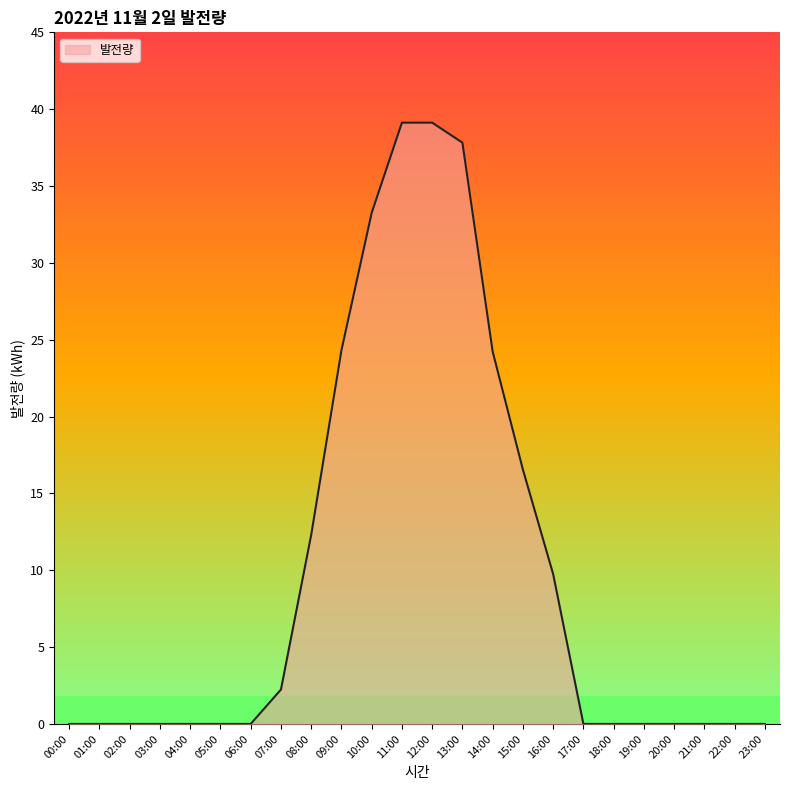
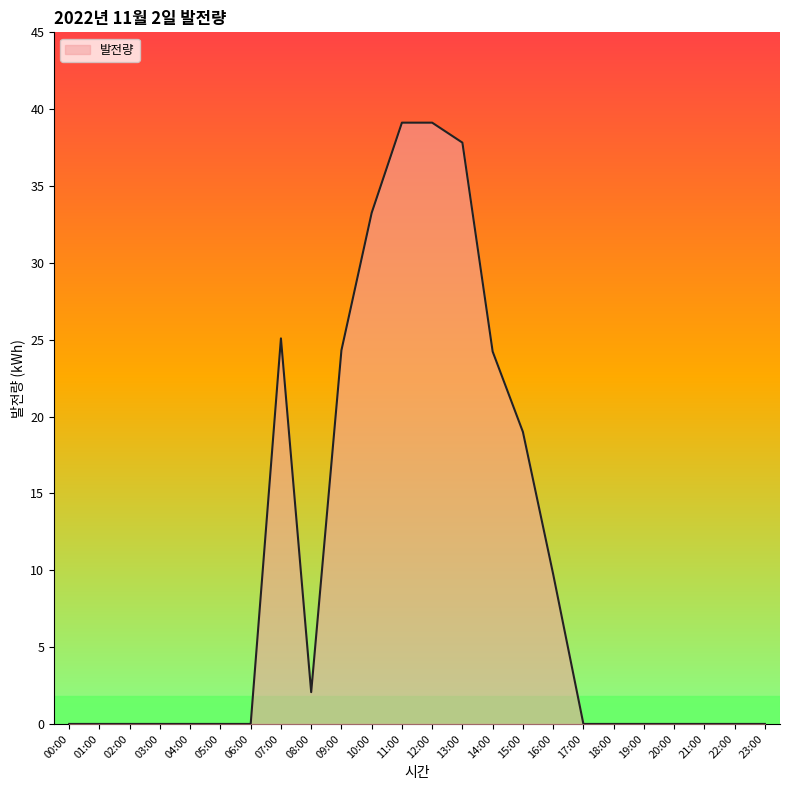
  {
-   "07:00": 2.2,
-   "08:00": 12.3,
+   "07:00": 25.1,
+   "08:00": 2.1,
    "09:00": 24.3,
    "10:00": 33.3,
    "11:00": 39.1,
    "12:00": 39.1,
    "13:00": 37.8,
    "14:00": 24.2,
-   "15:00": 16.5,
+   "15:00": 19.0,
    "16:00": 9.8
  }
